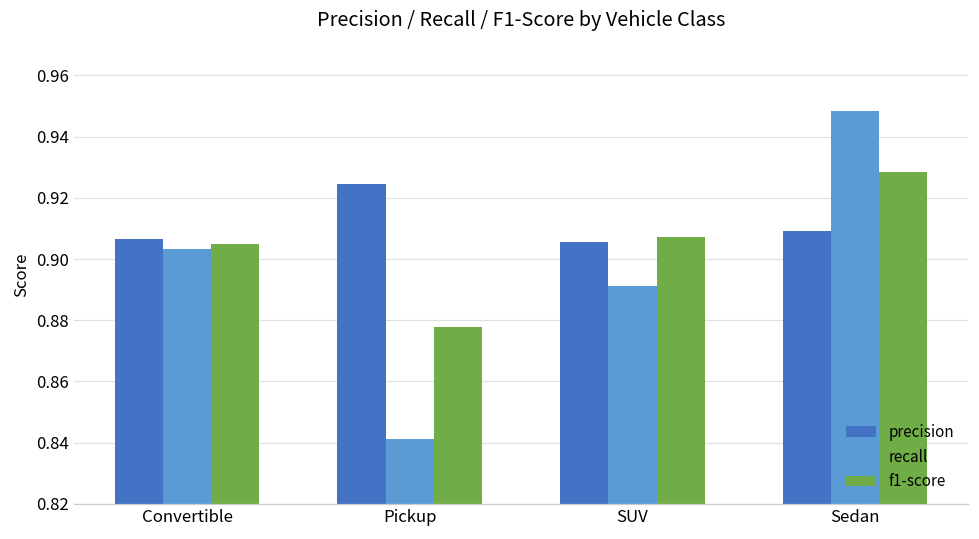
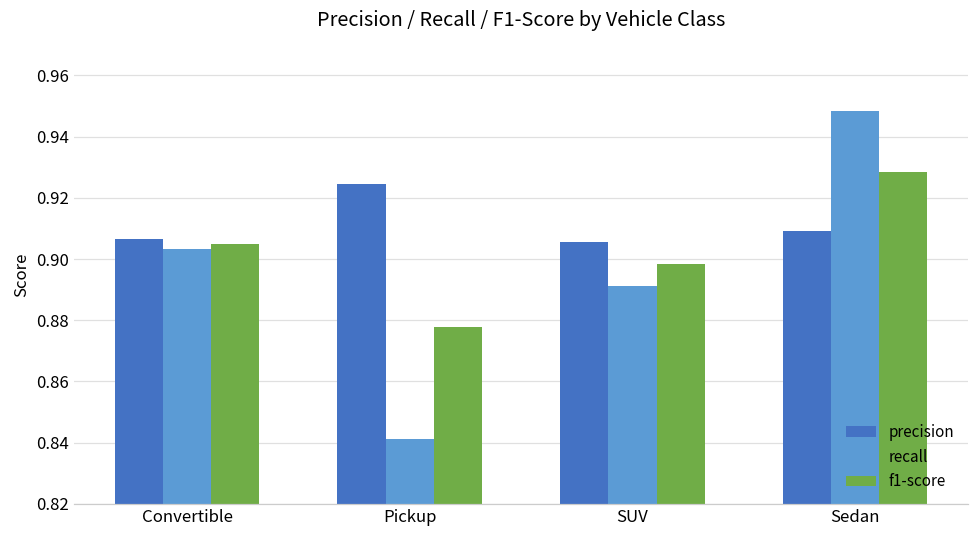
  {
    "f1-score": {
      "Convertible": 0.905,
      "Pickup": 0.878,
-     "SUV": 0.907,
+     "SUV": 0.898,
      "Sedan": 0.928
    }
  }
